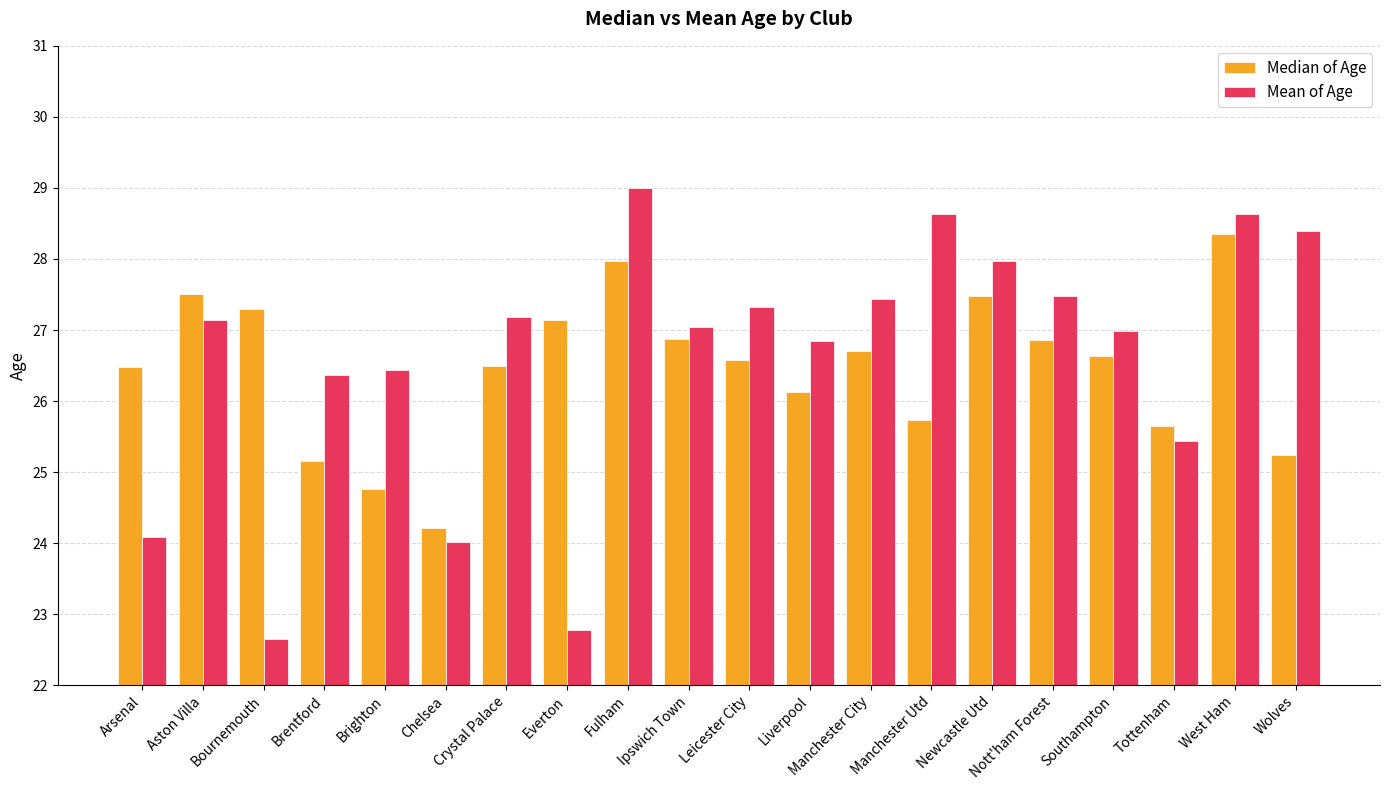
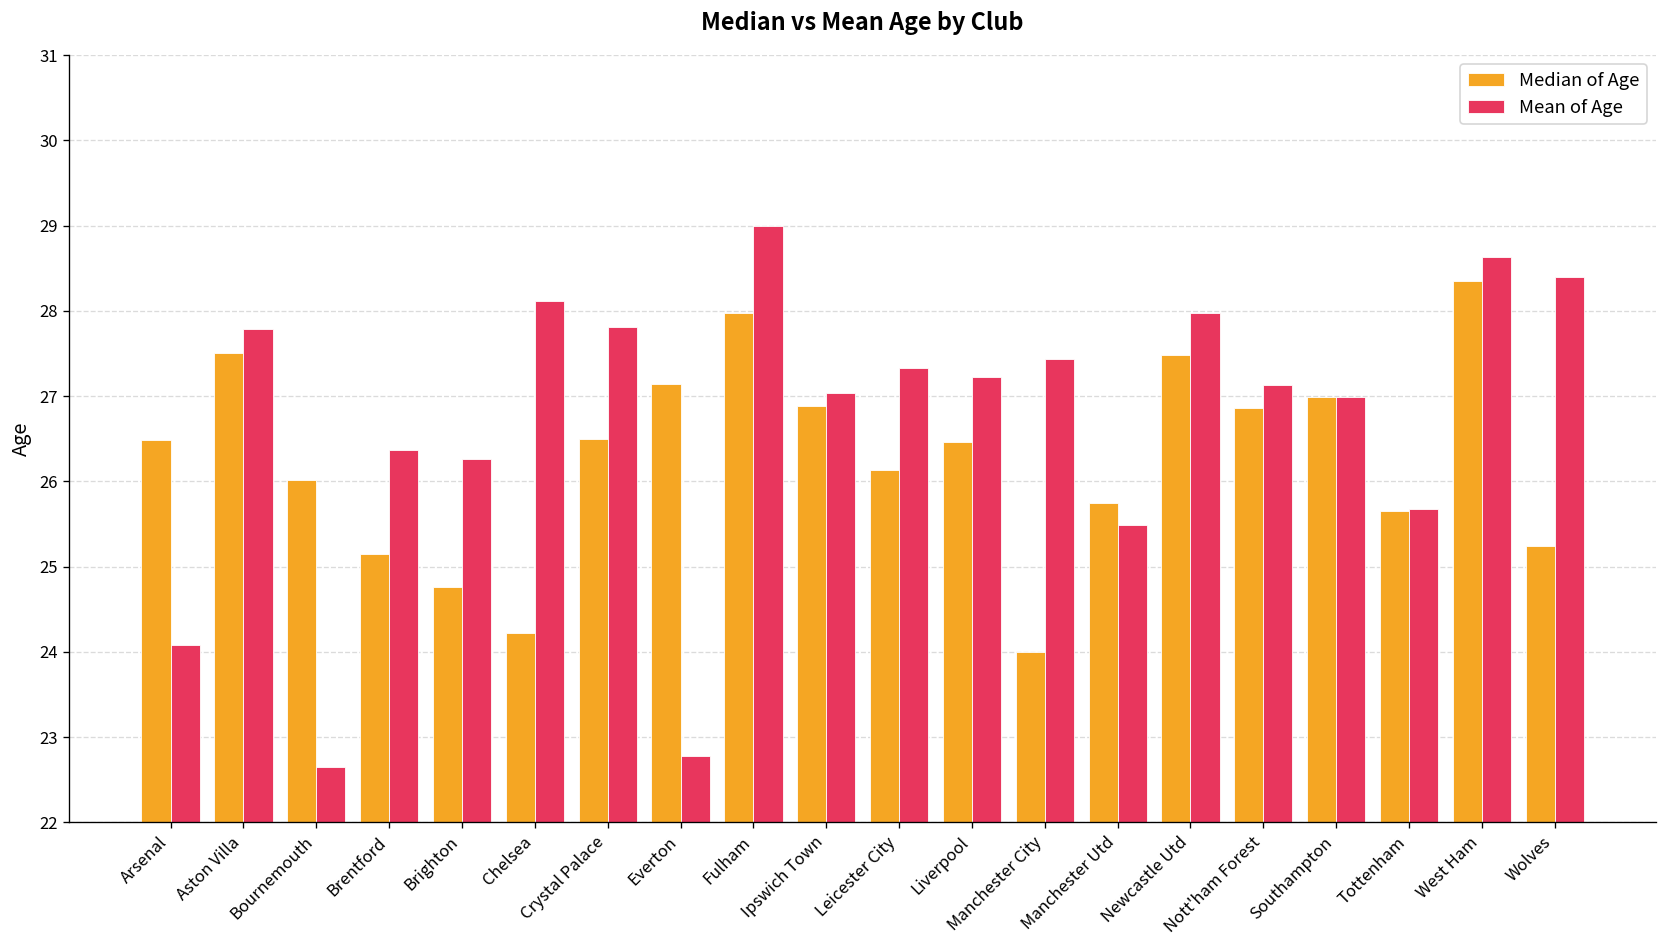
  {
    "Median of Age": {
      "Arsenal": 26.5,
      "Aston Villa": 27.5,
-     "Bournemouth": 27.3,
+     "Bournemouth": 26.0,
      "Brentford": 25.2,
      "Brighton": 24.8,
      "Chelsea": 24.2,
      "Crystal Palace": 26.5,
      "Everton": 27.1,
      "Fulham": 28.0,
      "Ipswich Town": 26.9,
-     "Leicester City": 26.6,
-     "Liverpool": 26.1,
-     "Manchester City": 26.7,
+     "Leicester City": 26.1,
+     "Liverpool": 26.5,
+     "Manchester City": 24.0,
      "Manchester Utd": 25.7,
      "Newcastle Utd": 27.5,
      "Nott'ham Forest": 26.9,
-     "Southampton": 26.6,
+     "Southampton": 27.0,
      "Tottenham": 25.7,
      "West Ham": 28.4,
      "Wolves": 25.2
    },
    "Mean of Age": {
      "Arsenal": 24.1,
-     "Aston Villa": 27.1,
+     "Aston Villa": 27.8,
      "Bournemouth": 22.7,
      "Brentford": 26.4,
-     "Brighton": 26.4,
-     "Chelsea": 24.0,
-     "Crystal Palace": 27.2,
+     "Brighton": 26.3,
+     "Chelsea": 28.1,
+     "Crystal Palace": 27.8,
      "Everton": 22.8,
      "Fulham": 29.0,
      "Ipswich Town": 27.0,
      "Leicester City": 27.3,
-     "Liverpool": 26.9,
+     "Liverpool": 27.2,
      "Manchester City": 27.4,
-     "Manchester Utd": 28.6,
+     "Manchester Utd": 25.5,
      "Newcastle Utd": 28.0,
-     "Nott'ham Forest": 27.5,
+     "Nott'ham Forest": 27.1,
      "Southampton": 27.0,
-     "Tottenham": 25.4,
+     "Tottenham": 25.7,
      "West Ham": 28.6,
      "Wolves": 28.4
    }
  }
